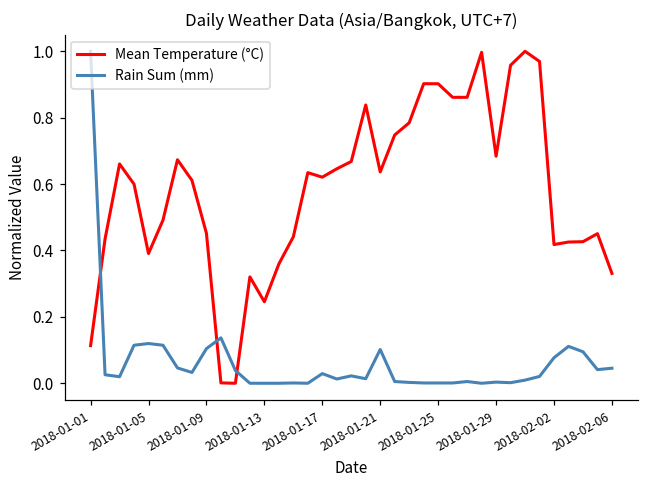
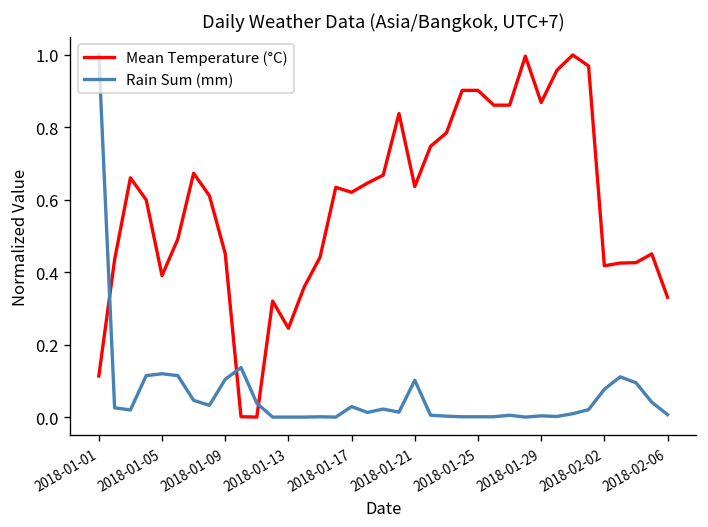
  {
    "Mean Temperature (°C)": {
      "2018-01-01": 0.11,
      "2018-01-05": 0.39,
      "2018-01-09": 0.45,
      "2018-01-13": 0.25,
      "2018-01-17": 0.62,
      "2018-01-21": 0.64,
      "2018-01-25": 0.90,
-     "2018-01-29": 0.68,
+     "2018-01-29": 0.87,
      "2018-02-02": 0.42,
      "2018-02-06": 0.33
    },
    "Rain Sum (mm)": {
      "2018-01-05": 0.12,
      "2018-01-09": 0.10,
      "2018-01-13": 0.00,
      "2018-01-17": 0.03,
      "2018-01-21": 0.10,
      "2018-01-25": 0.00,
      "2018-01-29": 0.00,
      "2018-02-02": 0.08,
-     "2018-02-06": 0.05
+     "2018-02-06": 0.01
    }
  }
